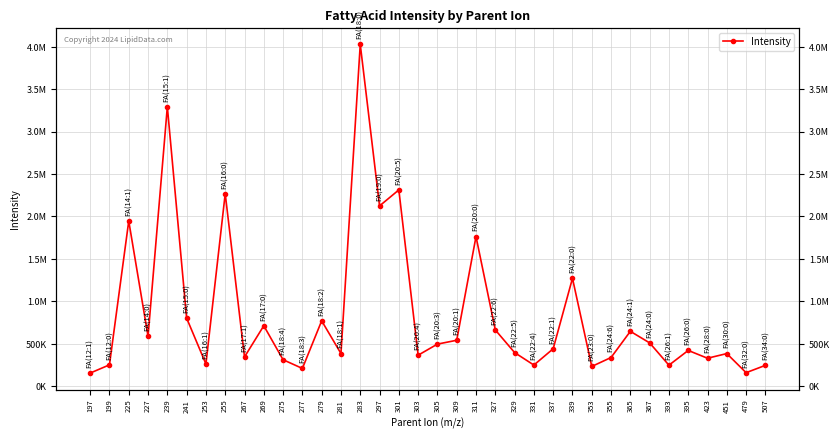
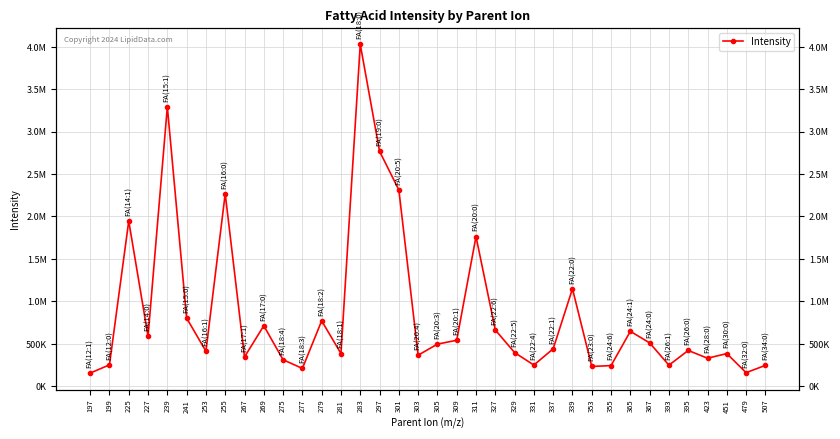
  {
-   "253": 300000,
-   "297": 2100000,
-   "339": 1300000,
-   "355": 300000
+   "253": 400000,
+   "297": 2800000,
+   "339": 1100000,
+   "355": 200000
  }
